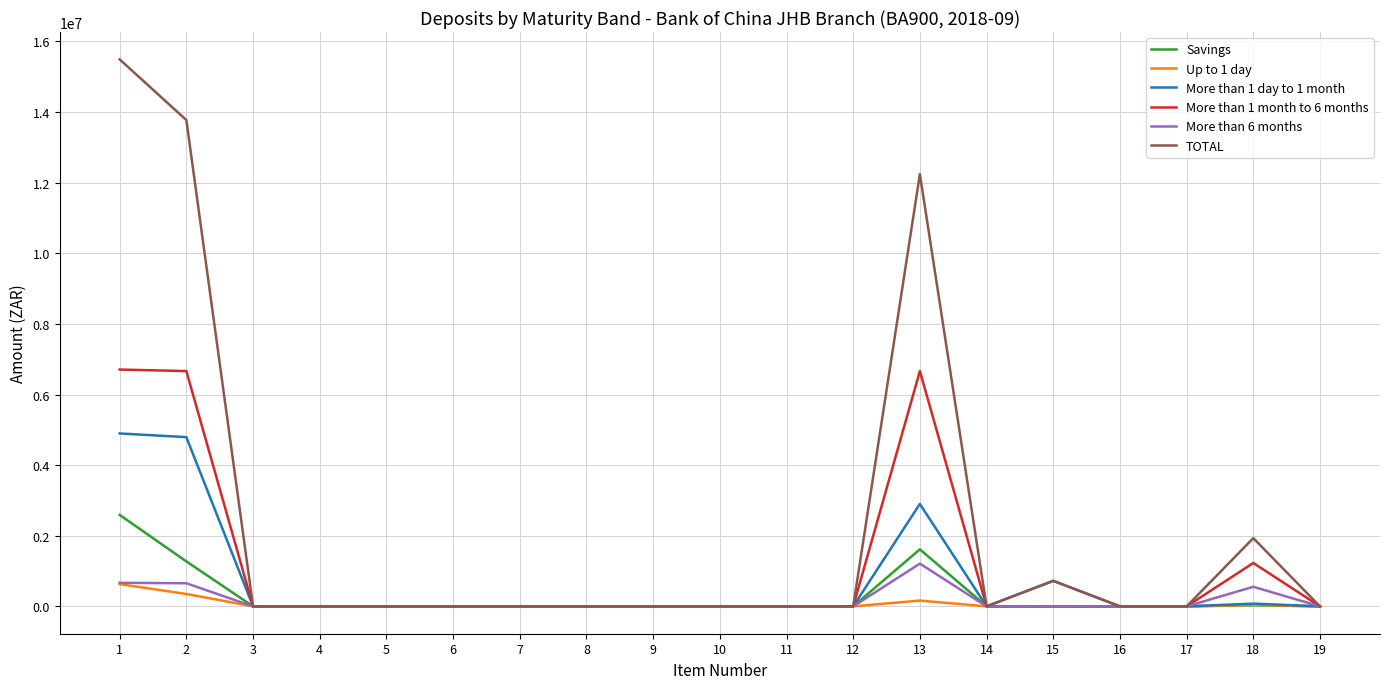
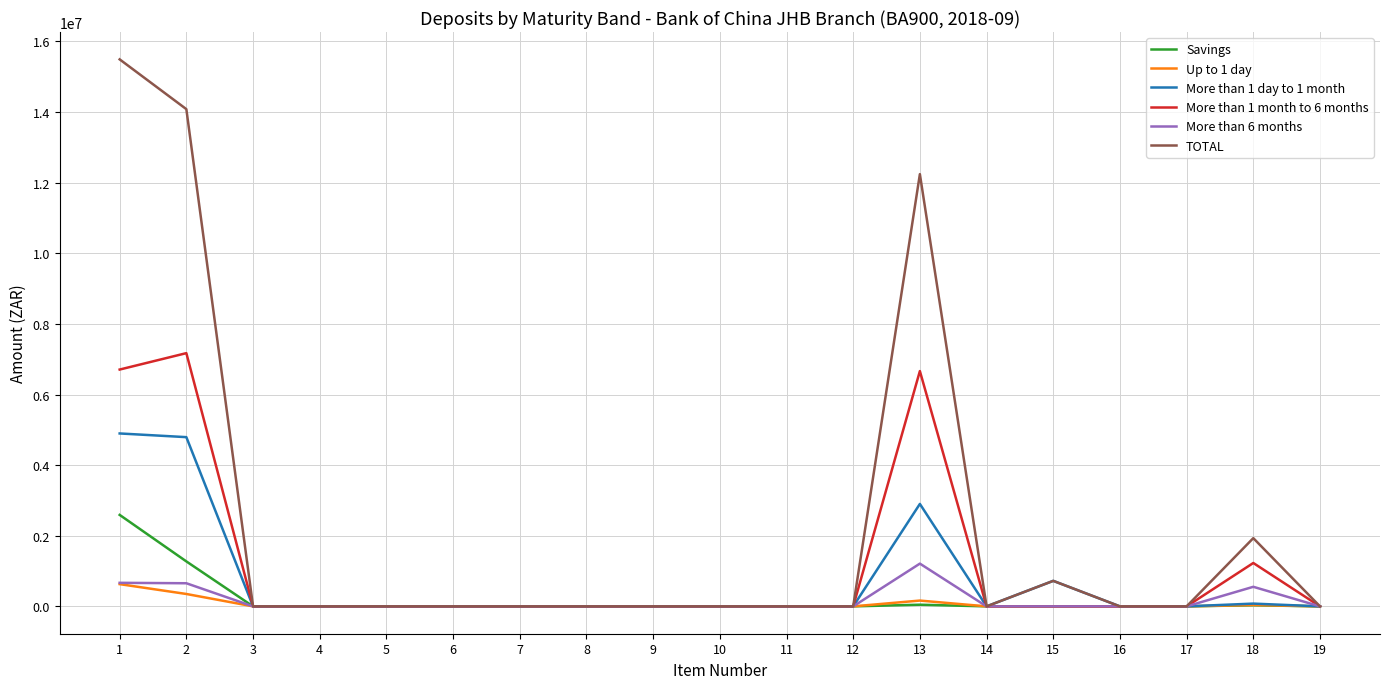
  {
    "Savings": {
      "1": 2600000,
      "2": 1300000,
-     "13": 1600000
+     "13": 0
    },
    "Up to 1 day": {
      "2": 400000,
      "13": 200000
    },
    "More than 1 day to 1 month": {
      "1": 4900000,
      "2": 4800000,
      "13": 2900000
    },
    "More than 1 month to 6 months": {
      "1": 6700000,
-     "2": 6700000,
+     "2": 7200000,
      "13": 6700000,
      "18": 1200000
    },
    "More than 6 months": {
      "2": 700000,
      "13": 1200000,
      "18": 600000
    },
    "TOTAL": {
      "1": 15500000,
-     "2": 13800000,
+     "2": 14100000,
      "13": 12200000,
      "18": 1900000
    }
  }
